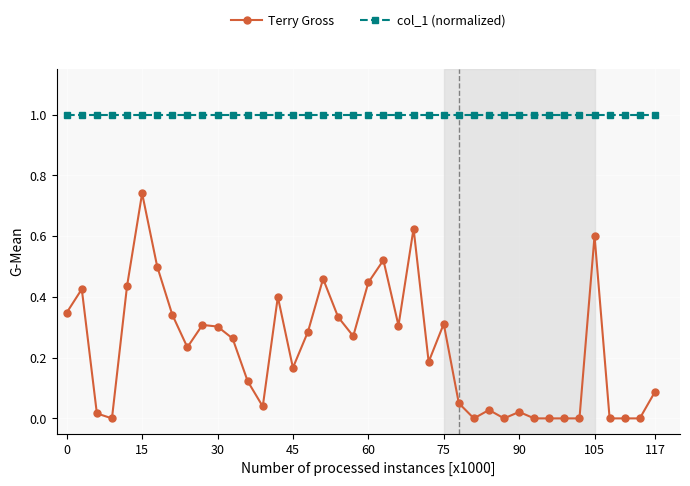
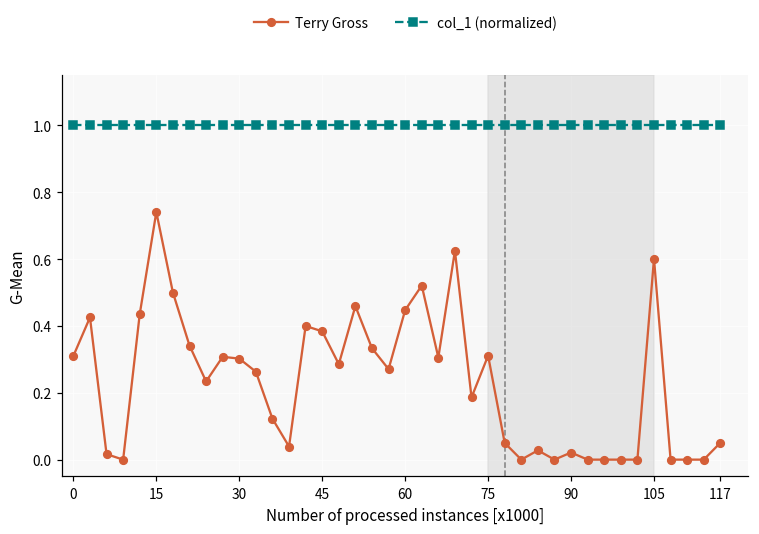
  {
    "Terry Gross": {
-     "0": 0.35,
+     "0": 0.31,
      "15": 0.74,
      "30": 0.30,
-     "45": 0.17,
+     "45": 0.38,
      "60": 0.45,
      "75": 0.31,
      "90": 0.02,
      "105": 0.60,
-     "117": 0.09
+     "117": 0.05
    },
    "col_1 (normalized)": {
      "0": 1.00,
      "15": 1.00,
      "30": 1.00,
      "45": 1.00,
      "60": 1.00,
      "75": 1.00,
      "90": 1.00,
      "105": 1.00,
      "117": 1.00
    }
  }
